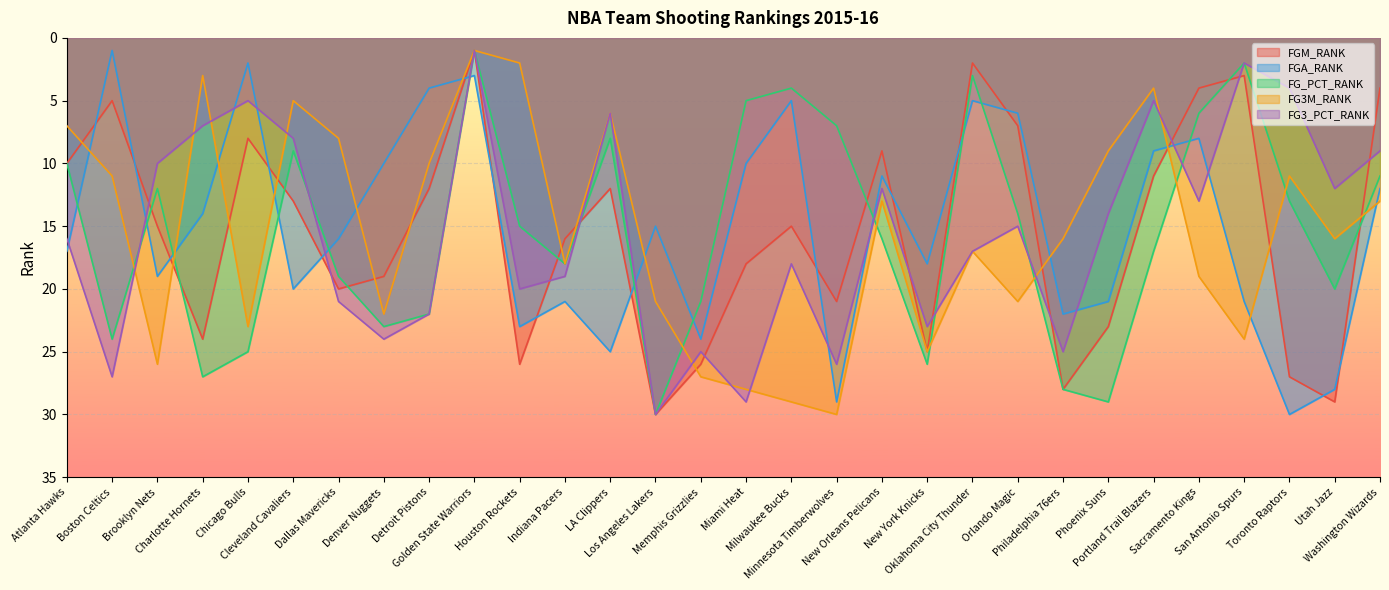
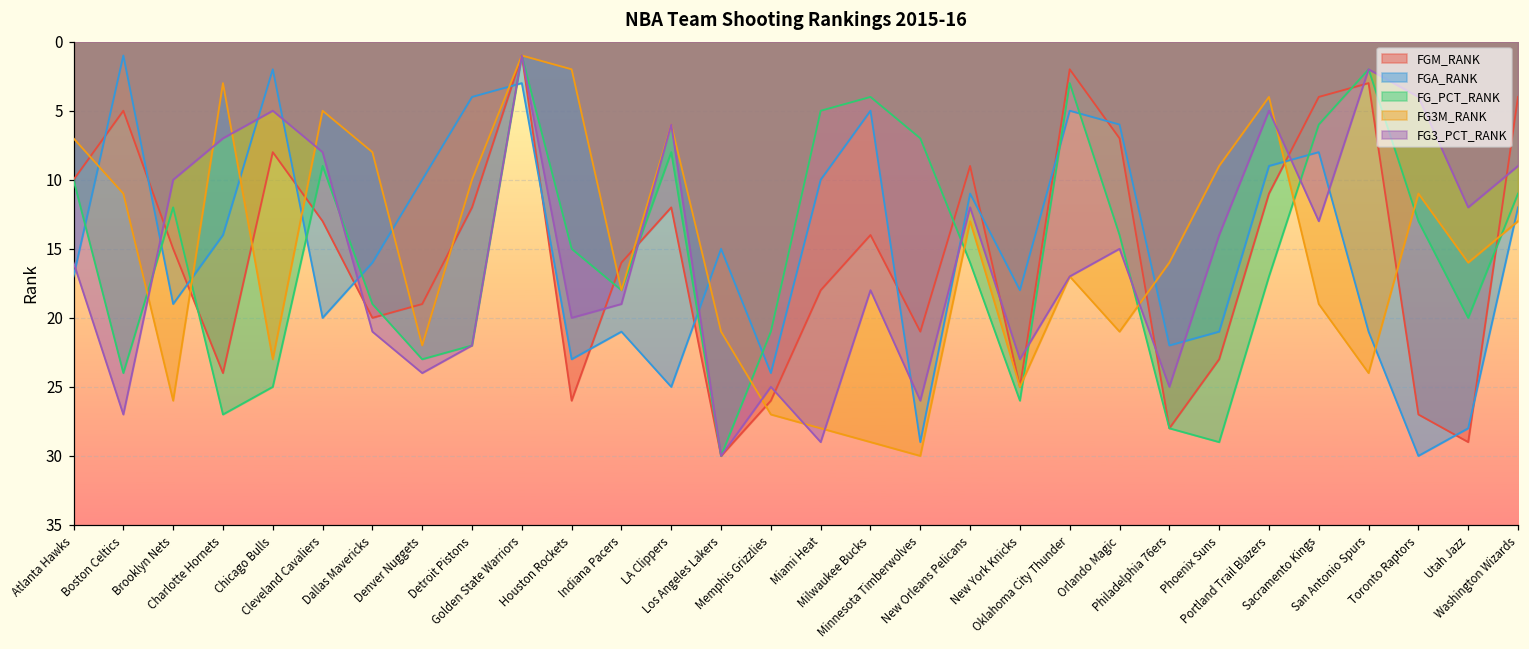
  {
    "FGM_RANK": {
      "Boston Celtics": 5,
      "Brooklyn Nets": 15,
      "Charlotte Hornets": 24,
      "Chicago Bulls": 8,
      "Cleveland Cavaliers": 13,
      "Dallas Mavericks": 20,
      "Denver Nuggets": 19,
      "Detroit Pistons": 12,
      "Houston Rockets": 26,
      "Indiana Pacers": 16,
      "LA Clippers": 12,
      "Memphis Grizzlies": 26,
      "Miami Heat": 18,
-     "Milwaukee Bucks": 15,
+     "Milwaukee Bucks": 14,
      "Minnesota Timberwolves": 21,
      "New Orleans Pelicans": 9,
      "Oklahoma City Thunder": 2,
      "Orlando Magic": 7,
      "Phoenix Suns": 23,
      "Portland Trail Blazers": 11,
      "Sacramento Kings": 4,
      "San Antonio Spurs": 3,
      "Toronto Raptors": 27,
      "Utah Jazz": 29,
      "Washington Wizards": 4
    },
    "FGA_RANK": {
      "Atlanta Hawks": 17,
      "Boston Celtics": 1,
      "Brooklyn Nets": 19,
      "Charlotte Hornets": 14,
      "Chicago Bulls": 2,
      "Cleveland Cavaliers": 20,
      "Dallas Mavericks": 16,
      "Denver Nuggets": 10,
      "Detroit Pistons": 4,
      "Golden State Warriors": 3,
      "Houston Rockets": 23,
      "Indiana Pacers": 21,
      "LA Clippers": 25,
      "Los Angeles Lakers": 15,
      "Memphis Grizzlies": 24,
      "Miami Heat": 10,
      "Milwaukee Bucks": 5,
      "Minnesota Timberwolves": 29,
      "New Orleans Pelicans": 11,
      "New York Knicks": 18,
      "Oklahoma City Thunder": 5,
      "Orlando Magic": 6,
      "Philadelphia 76ers": 22,
      "Phoenix Suns": 21,
      "Portland Trail Blazers": 9,
      "Sacramento Kings": 8,
      "San Antonio Spurs": 21,
      "Toronto Raptors": 30,
      "Utah Jazz": 28,
      "Washington Wizards": 12
    },
    "FG_PCT_RANK": {
      "Boston Celtics": 24,
      "Brooklyn Nets": 12,
      "Charlotte Hornets": 27,
      "Chicago Bulls": 25,
      "Cleveland Cavaliers": 9,
      "Dallas Mavericks": 19,
      "Denver Nuggets": 23,
      "Houston Rockets": 15,
      "LA Clippers": 8,
      "Memphis Grizzlies": 21,
      "Miami Heat": 5,
      "Milwaukee Bucks": 4,
      "Minnesota Timberwolves": 7,
      "New Orleans Pelicans": 16,
      "New York Knicks": 26,
      "Oklahoma City Thunder": 3,
      "Orlando Magic": 14,
      "Phoenix Suns": 29,
      "Portland Trail Blazers": 17,
      "Sacramento Kings": 6,
      "Toronto Raptors": 13,
      "Utah Jazz": 20,
      "Washington Wizards": 11
    },
    "FG3M_RANK": {
      "Atlanta Hawks": 7,
      "Boston Celtics": 11,
      "Brooklyn Nets": 26,
      "Charlotte Hornets": 3,
      "Chicago Bulls": 23,
      "Cleveland Cavaliers": 5,
      "Dallas Mavericks": 8,
      "Denver Nuggets": 22,
      "Detroit Pistons": 10,
      "Houston Rockets": 2,
      "Los Angeles Lakers": 21,
      "Memphis Grizzlies": 27,
      "Miami Heat": 28,
      "Milwaukee Bucks": 29,
      "Minnesota Timberwolves": 30,
      "New Orleans Pelicans": 13,
      "Orlando Magic": 21,
      "Philadelphia 76ers": 16,
      "Phoenix Suns": 9,
      "Portland Trail Blazers": 4,
      "Sacramento Kings": 19,
      "San Antonio Spurs": 24,
      "Toronto Raptors": 11,
      "Utah Jazz": 16,
      "Washington Wizards": 13
    },
    "FG3_PCT_RANK": {
      "Atlanta Hawks": 16,
      "Boston Celtics": 27,
      "Brooklyn Nets": 10,
      "Charlotte Hornets": 7,
      "Chicago Bulls": 5,
      "Cleveland Cavaliers": 8,
      "Dallas Mavericks": 21,
      "Denver Nuggets": 24,
      "Houston Rockets": 20,
      "Indiana Pacers": 19,
      "Memphis Grizzlies": 25,
      "Miami Heat": 29,
      "Milwaukee Bucks": 18,
      "Minnesota Timberwolves": 26,
      "New Orleans Pelicans": 12,
      "New York Knicks": 23,
      "Orlando Magic": 15,
      "Philadelphia 76ers": 25,
      "Phoenix Suns": 14,
      "Portland Trail Blazers": 5,
      "Sacramento Kings": 13,
      "Utah Jazz": 12,
      "Washington Wizards": 9
    }
  }
